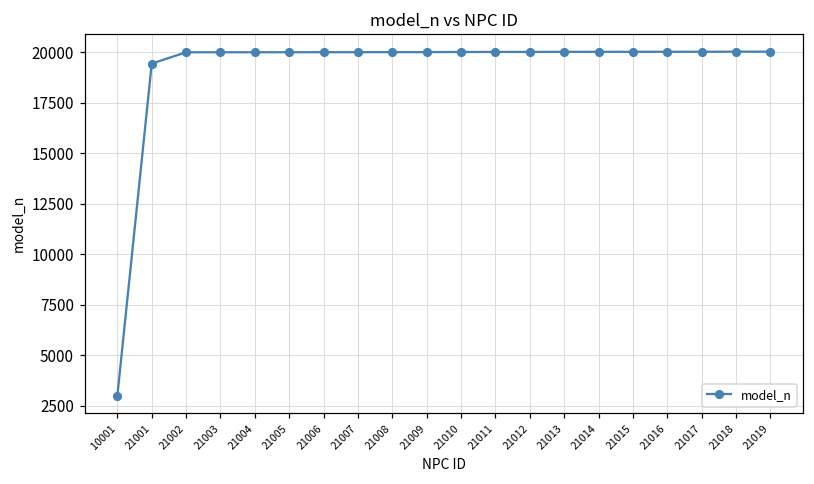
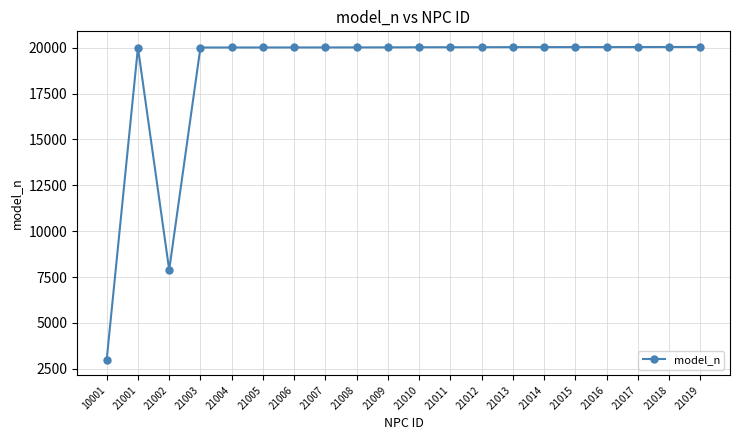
  {
    "10001": 3000,
-   "21001": 19400,
-   "21002": 20000,
+   "21001": 20000,
+   "21002": 7900,
    "21003": 20000,
    "21004": 20000,
    "21005": 20000,
    "21006": 20000,
    "21007": 20000,
    "21008": 20000,
    "21009": 20000,
    "21010": 20000,
    "21011": 20000,
    "21012": 20000,
    "21013": 20000,
    "21014": 20000,
    "21015": 20000,
    "21016": 20000,
    "21017": 20000,
    "21018": 20000,
    "21019": 20000
  }
